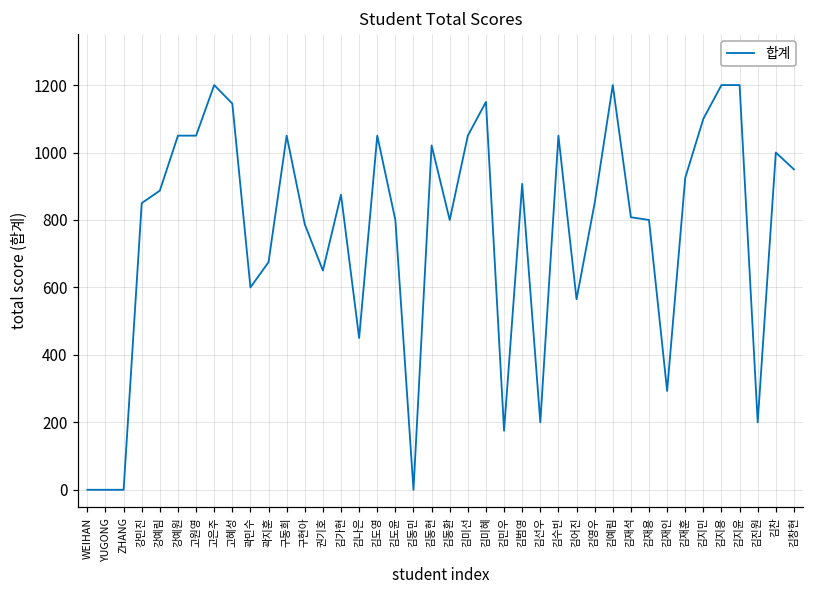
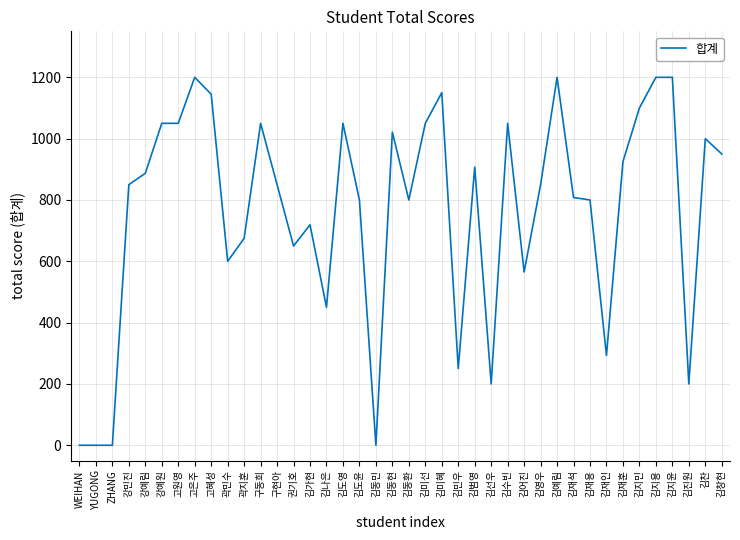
  {
    "WEIHAN": 0,
    "YUGONG": 0,
    "ZHANG": 0,
    "강민진": 850,
    "강예림": 890,
    "강예원": 1050,
    "고원영": 1050,
    "고은주": 1200,
    "고혜성": 1150,
    "곽민수": 600,
    "곽지훈": 680,
    "구동희": 1050,
-   "구현아": 790,
+   "구현아": 850,
    "권기호": 650,
-   "김가현": 880,
+   "김가현": 720,
    "김나은": 450,
    "김도영": 1050,
    "김도윤": 800,
    "김동민": 0,
    "김동현": 1020,
    "김동환": 800,
    "김미선": 1050,
    "김미혜": 1150,
-   "김민우": 180,
+   "김민우": 250,
    "김범영": 910,
    "김선우": 200,
    "김수빈": 1050,
    "김어진": 570,
    "김영우": 850,
    "김예림": 1200,
    "김재석": 810,
    "김재용": 800,
    "김재인": 290,
    "김재훈": 930,
    "김지민": 1100,
    "김지용": 1200,
    "김지윤": 1200,
    "김진원": 200,
    "김찬": 1000,
    "김창현": 950
  }
